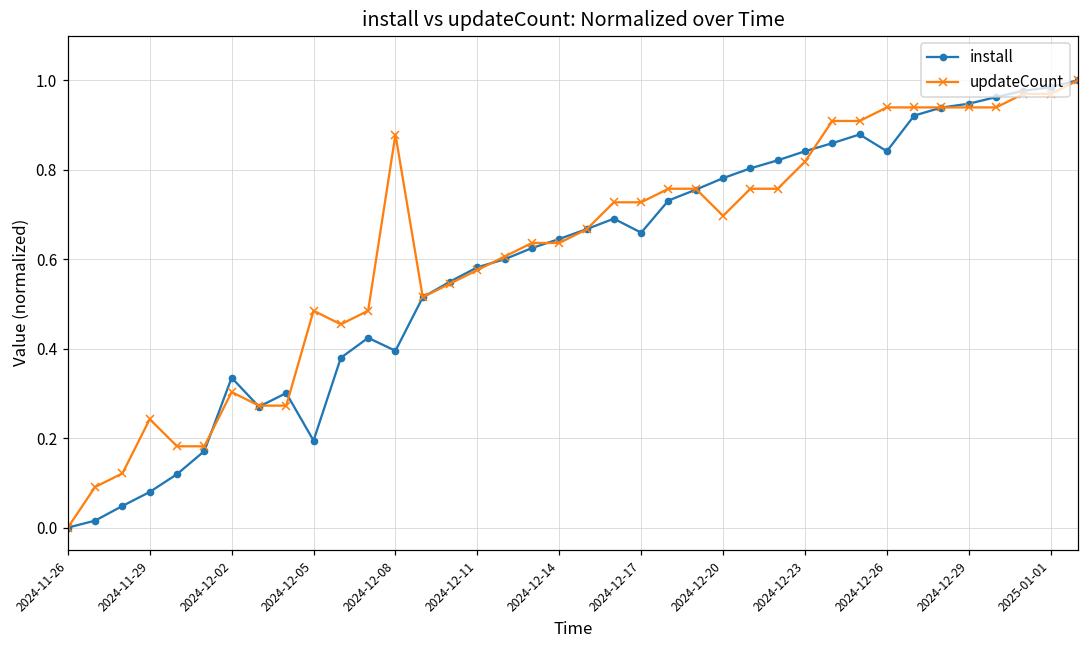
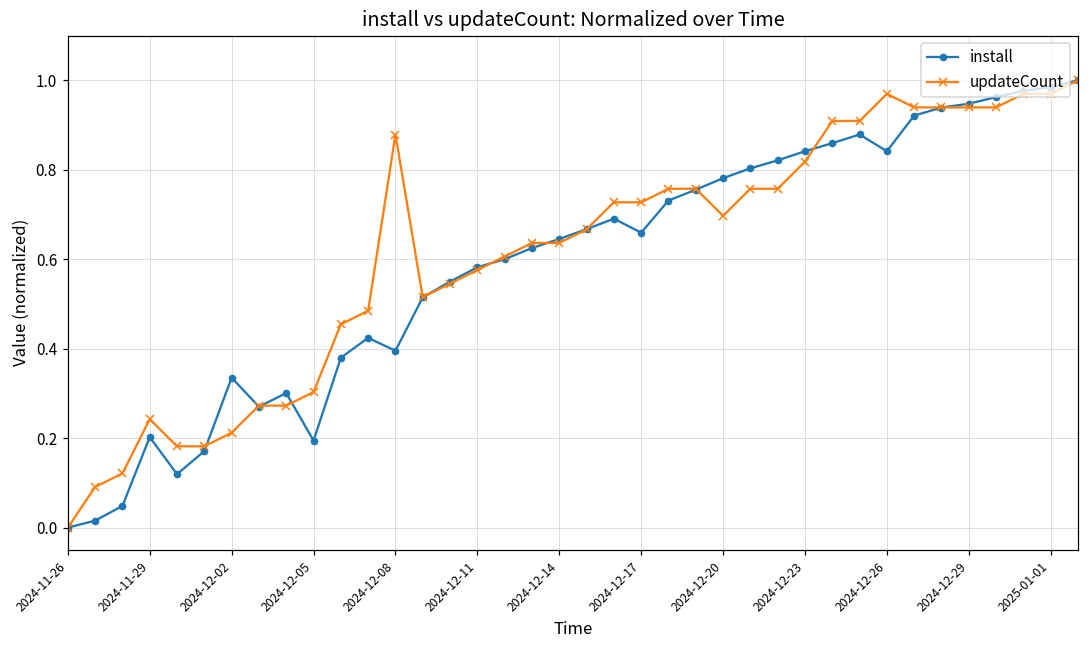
  {
    "install": {
-     "2024-11-29": 0.08,
+     "2024-11-29": 0.20,
      "2024-12-02": 0.34,
      "2024-12-05": 0.19,
      "2024-12-08": 0.40,
      "2024-12-14": 0.65,
      "2024-12-17": 0.66,
      "2024-12-20": 0.78,
      "2024-12-23": 0.84,
      "2024-12-26": 0.84,
      "2024-12-29": 0.95
    },
    "updateCount": {
      "2024-11-29": 0.24,
-     "2024-12-02": 0.30,
-     "2024-12-05": 0.48,
+     "2024-12-02": 0.21,
+     "2024-12-05": 0.30,
      "2024-12-08": 0.88,
      "2024-12-14": 0.64,
      "2024-12-17": 0.73,
      "2024-12-20": 0.70,
      "2024-12-23": 0.82,
-     "2024-12-26": 0.94,
+     "2024-12-26": 0.97,
      "2024-12-29": 0.94
    }
  }
